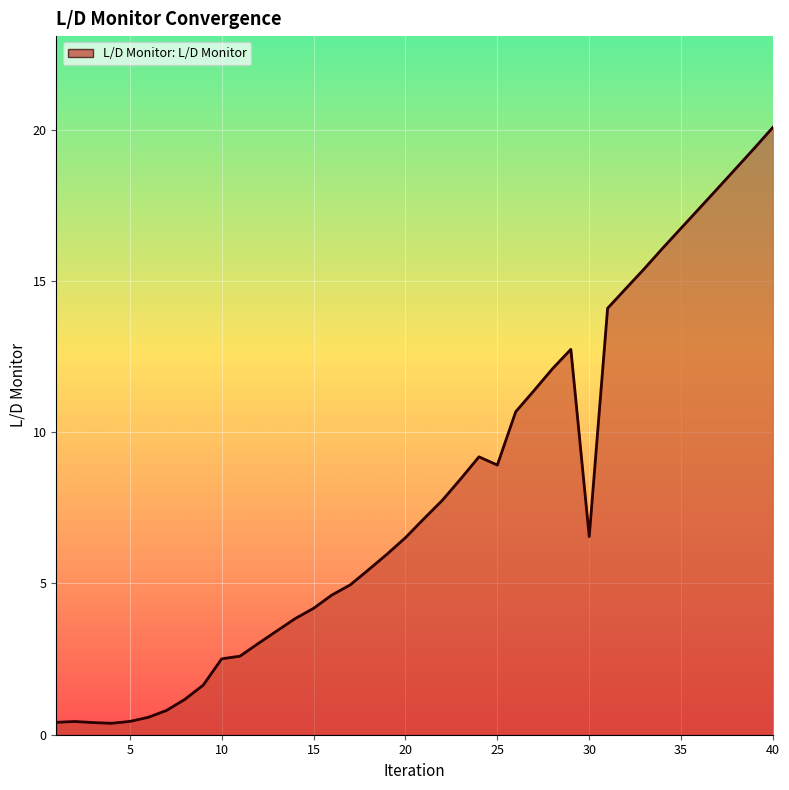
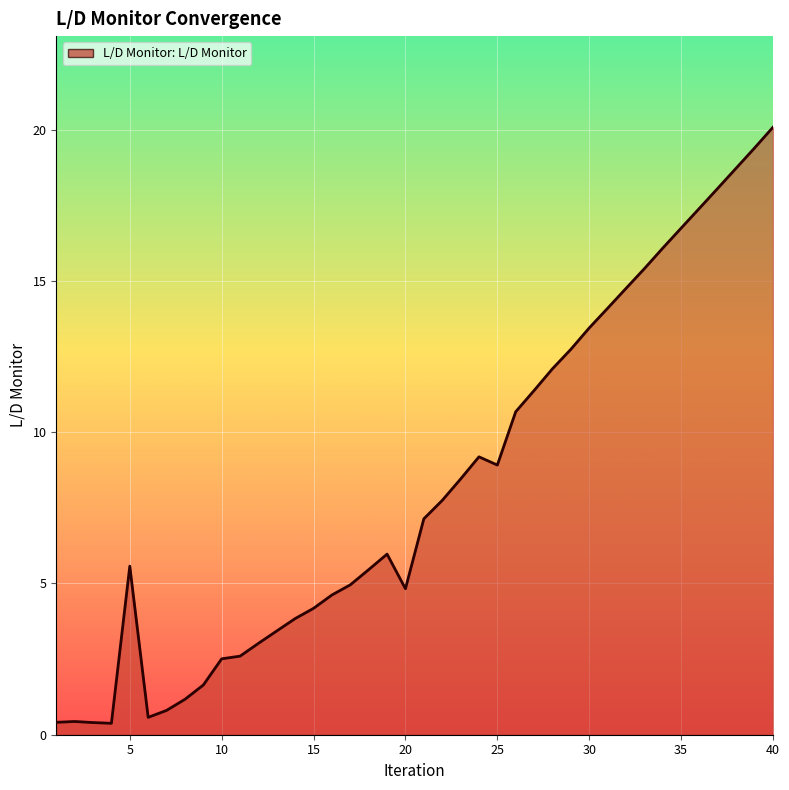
  {
-   "5": 0.4,
+   "5": 5.6,
    "10": 2.5,
    "15": 4.2,
-   "20": 6.5,
+   "20": 4.8,
    "25": 8.9,
-   "30": 6.5,
+   "30": 13.4,
    "35": 16.7,
    "40": 20.1
  }
